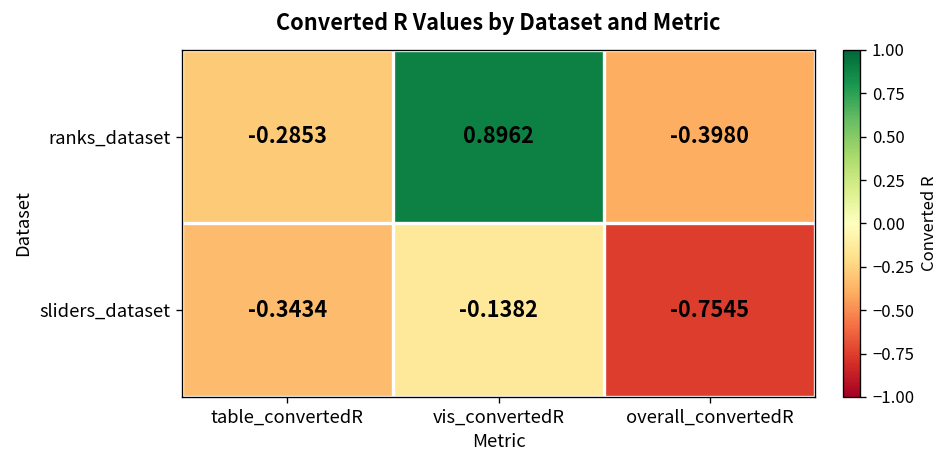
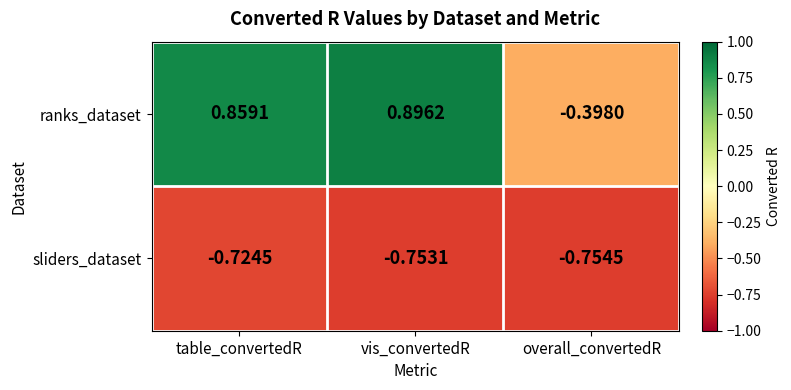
  {
    "ranks_dataset": {
-     "table_convertedR": -0.2853,
+     "table_convertedR": 0.8591,
      "vis_convertedR": 0.8962,
      "overall_convertedR": -0.3980
    },
    "sliders_dataset": {
-     "table_convertedR": -0.3434,
-     "vis_convertedR": -0.1382,
+     "table_convertedR": -0.7245,
+     "vis_convertedR": -0.7531,
      "overall_convertedR": -0.7545
    }
  }
